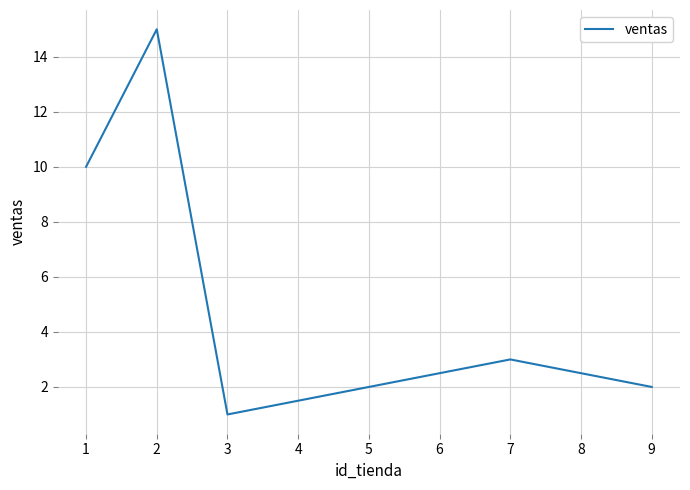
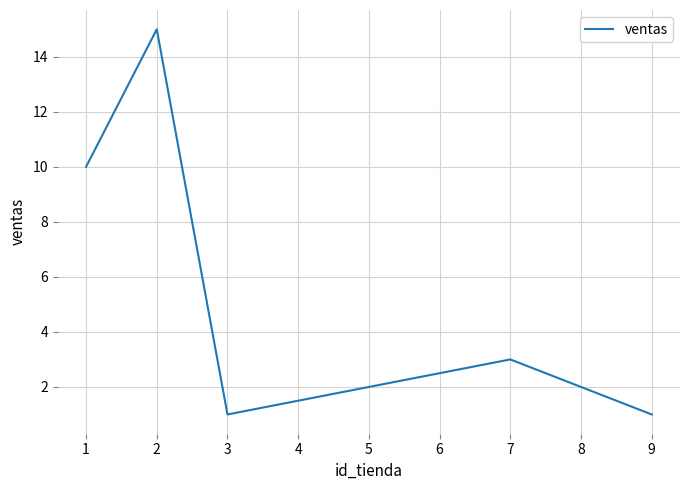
  {
    "1": 10,
    "2": 15,
    "3": 1,
    "7": 3,
-   "9": 2
+   "9": 1
  }
